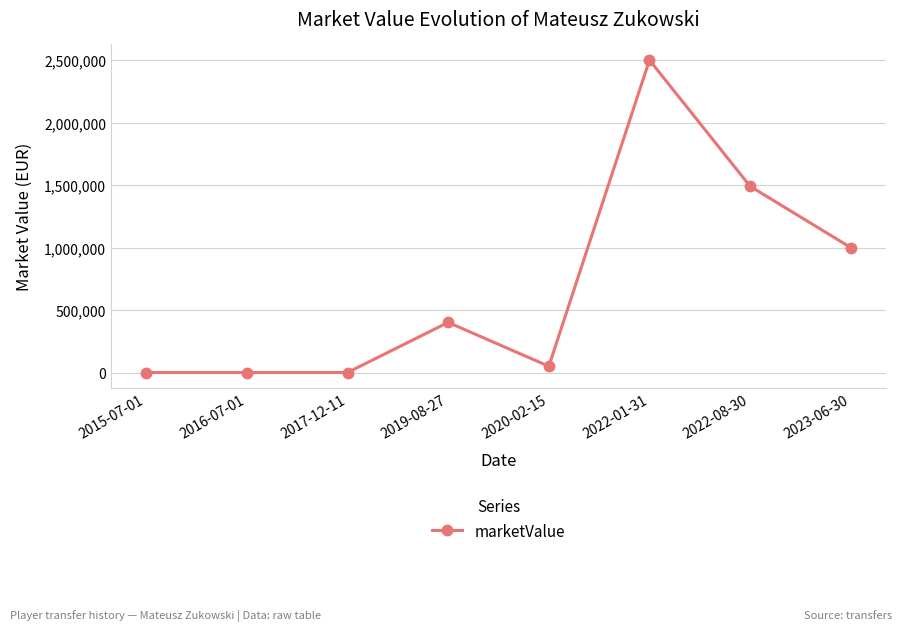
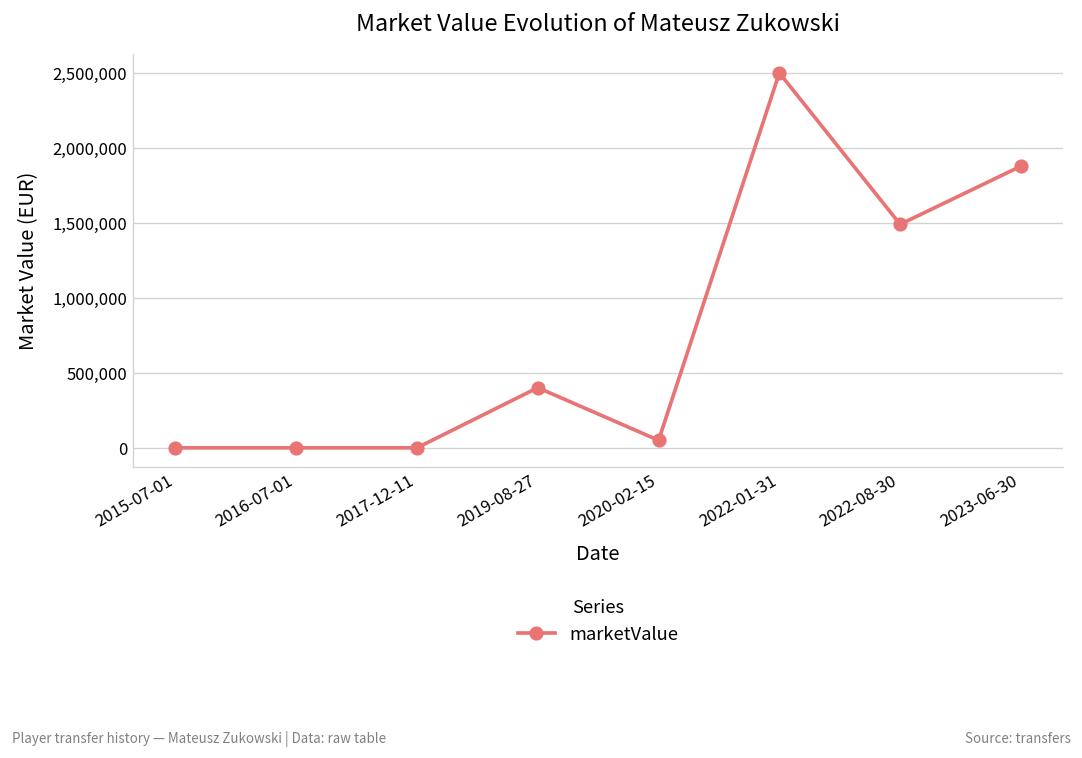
  {
    "2015-07-01": "0",
    "2016-07-01": "0",
    "2017-12-11": "0",
    "2019-08-27": "400,000",
    "2020-02-15": "50,000",
    "2022-01-31": "2,500,000",
    "2022-08-30": "1,490,000",
-   "2023-06-30": "1,000,000"
+   "2023-06-30": "1,880,000"
  }
